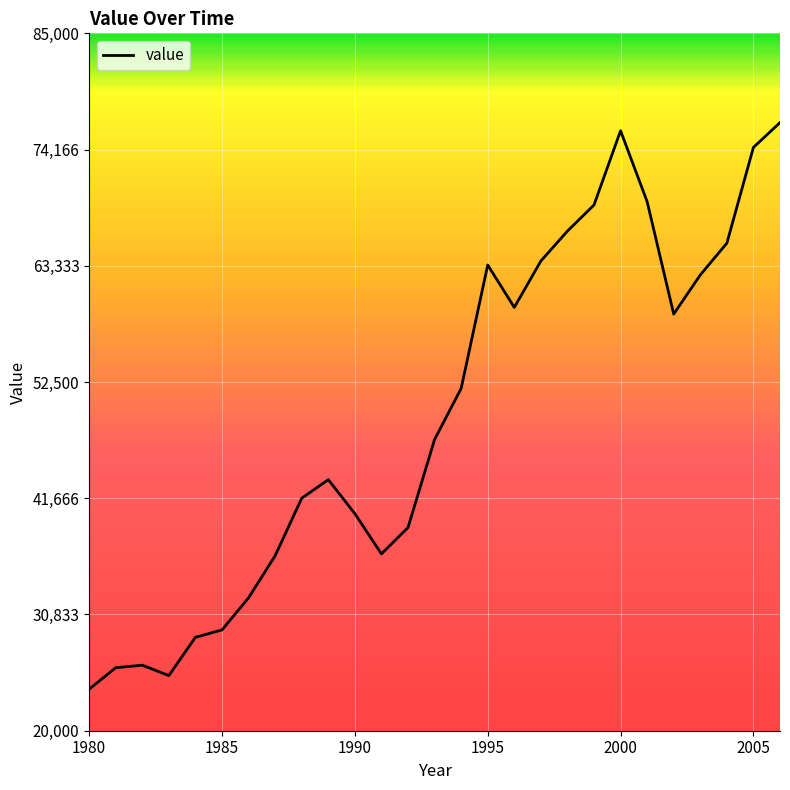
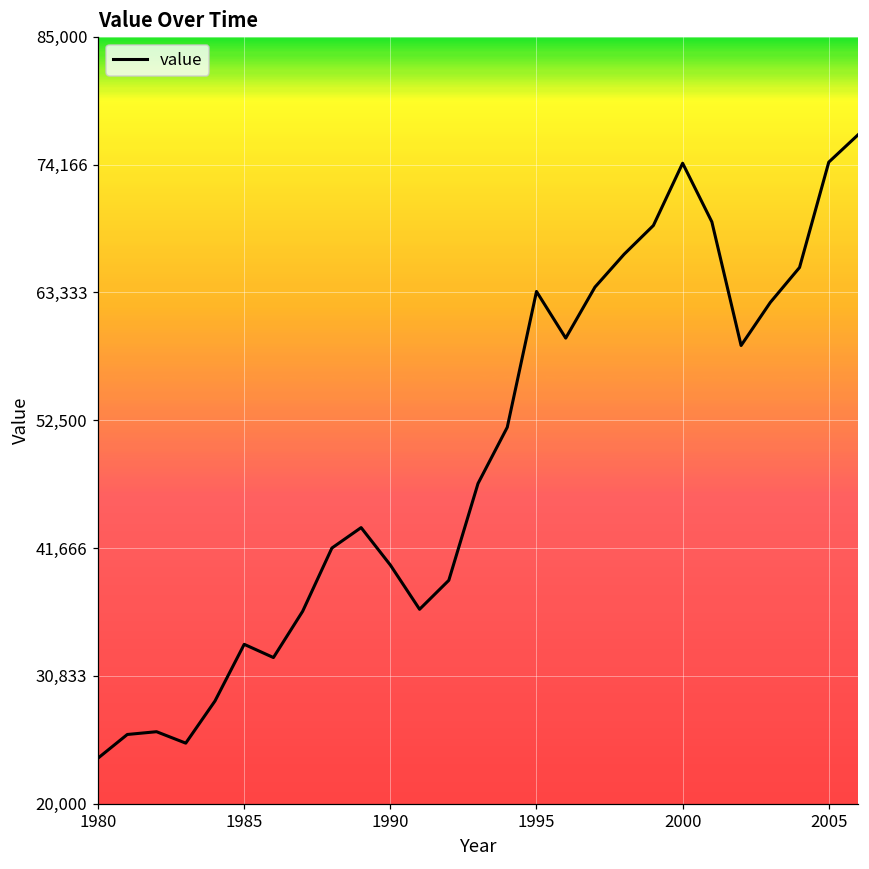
  {
    "1980": "23,900",
-   "1985": "29,400",
+   "1985": "33,500",
    "1990": "40,200",
    "1995": "63,400",
-   "2000": "75,900",
+   "2000": "74,300",
    "2005": "74,400"
  }
